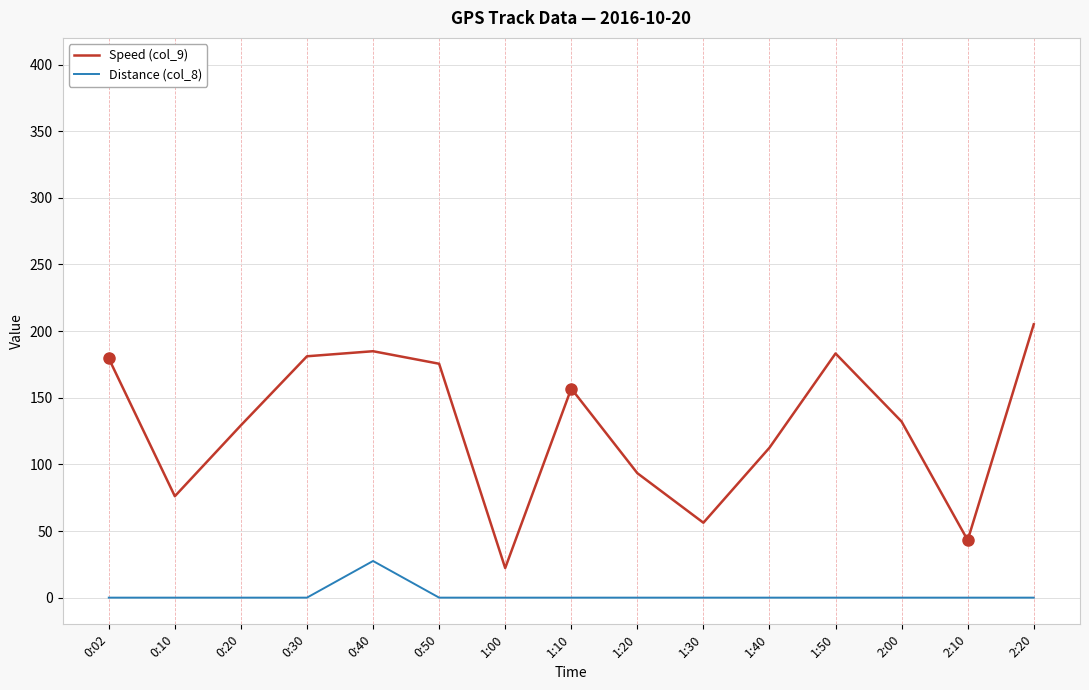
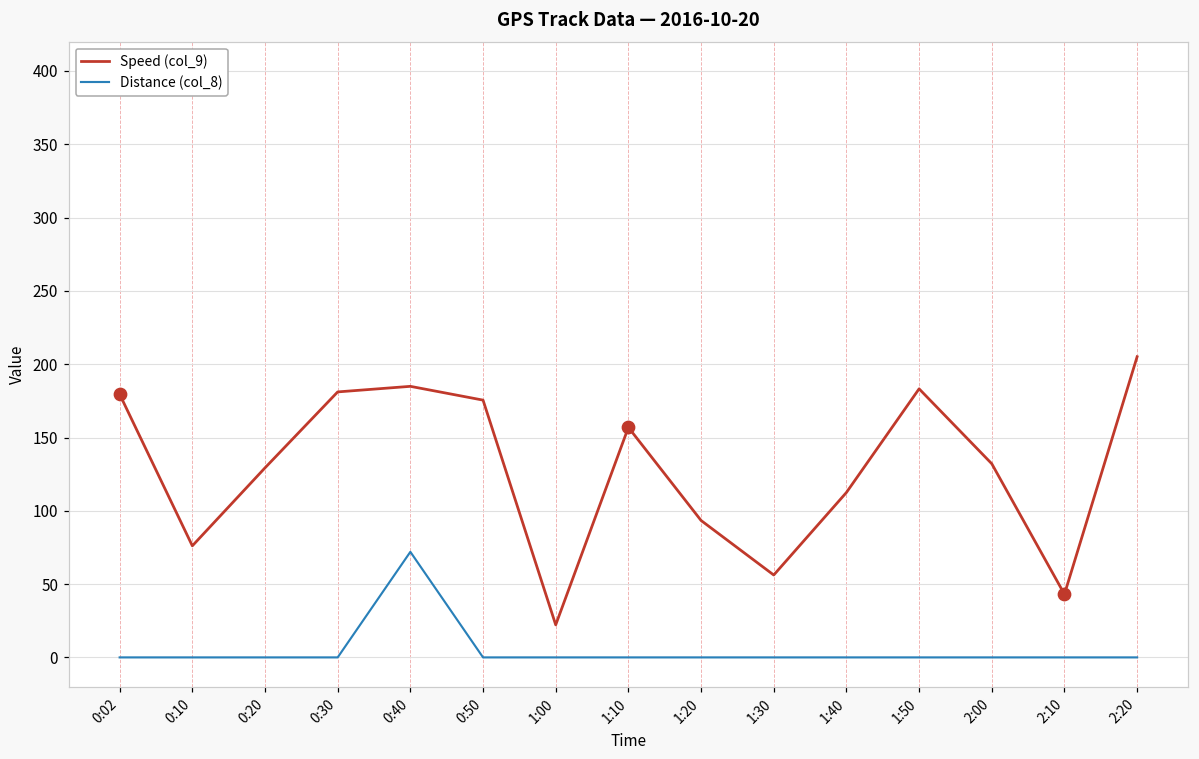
  {
    "Distance (col_8)": {
      "0:02": 0,
      "0:10": 0,
      "0:20": 0,
      "0:30": 0,
-     "0:40": 28,
+     "0:40": 72,
      "0:50": 0,
      "1:00": 0,
      "1:10": 0,
      "1:20": 0,
      "1:30": 0,
      "1:40": 0,
      "1:50": 0,
      "2:00": 0,
      "2:10": 0,
      "2:20": 0
    }
  }
